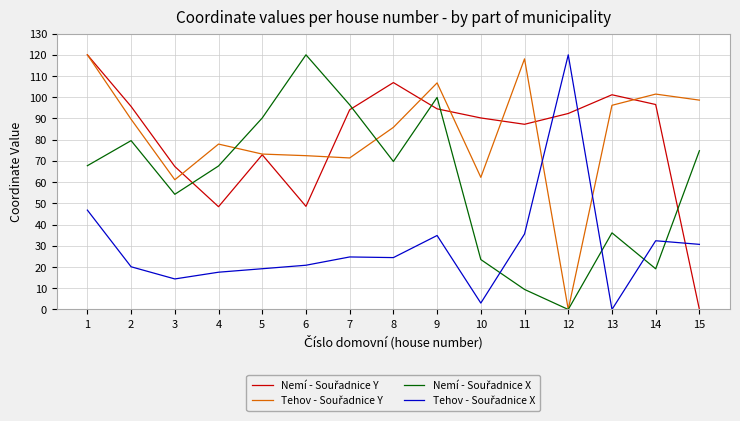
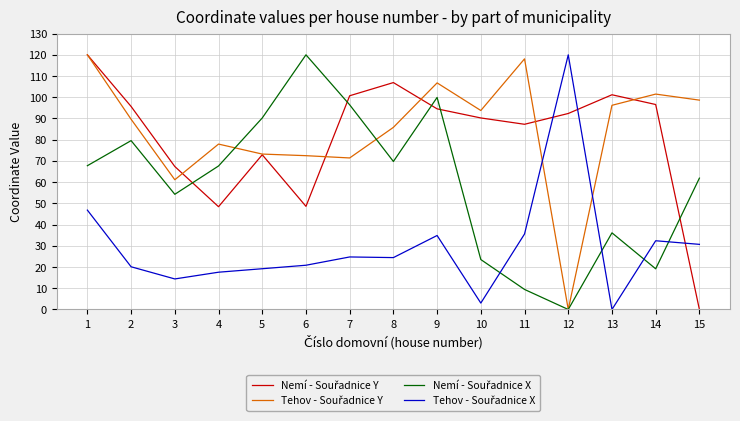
  {
    "Nemí - Souřadnice Y": {
      "2": 96,
      "3": 67,
      "4": 48,
      "6": 49,
-     "7": 94,
+     "7": 101,
      "8": 107,
      "9": 95,
      "10": 90,
      "11": 87,
      "12": 92,
      "13": 101,
      "14": 97,
      "15": 0
    },
    "Tehov - Souřadnice Y": {
      "2": 90,
      "3": 61,
      "4": 78,
      "6": 72,
      "7": 71,
      "8": 86,
      "9": 107,
-     "10": 62,
+     "10": 94,
      "11": 118,
      "13": 96,
      "14": 101,
      "15": 99
    },
    "Nemí - Souřadnice X": {
      "1": 68,
      "2": 80,
      "3": 54,
      "4": 68,
      "5": 90,
      "6": 120,
      "7": 96,
      "8": 70,
      "9": 100,
      "10": 24,
      "11": 9,
      "13": 36,
      "14": 19,
-     "15": 75
+     "15": 62
    },
    "Tehov - Souřadnice X": {
      "1": 47,
      "2": 20,
      "3": 14,
      "4": 18,
      "5": 19,
      "6": 21,
      "7": 25,
      "8": 24,
      "9": 35,
      "10": 3,
      "11": 36,
      "12": 120,
      "13": 0,
      "14": 32,
      "15": 31
    }
  }
